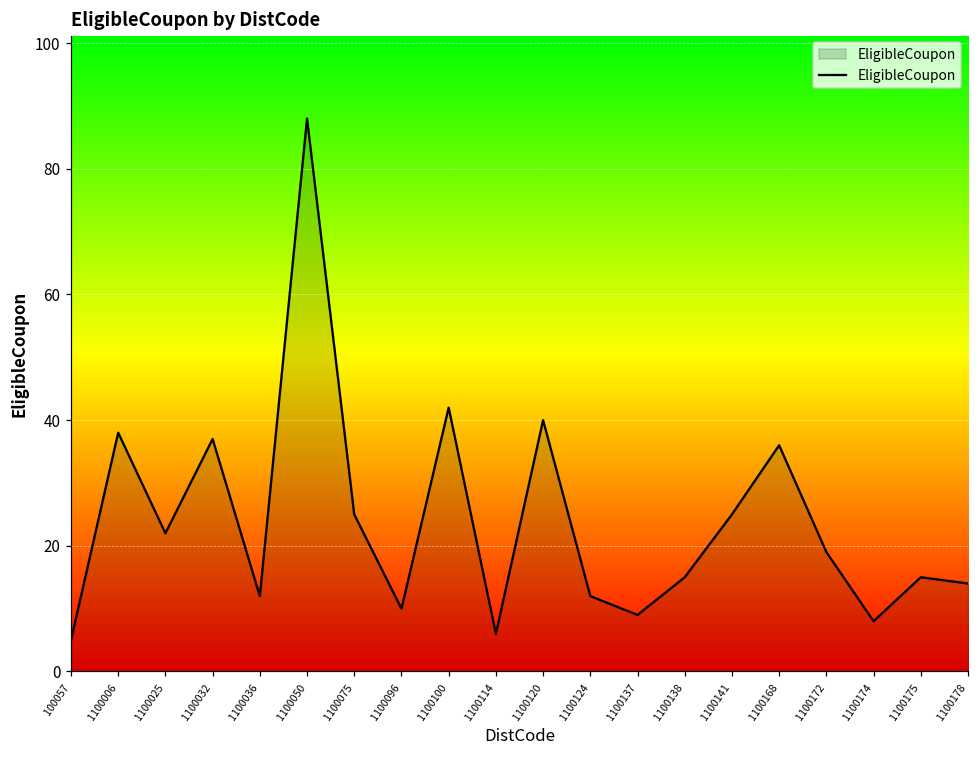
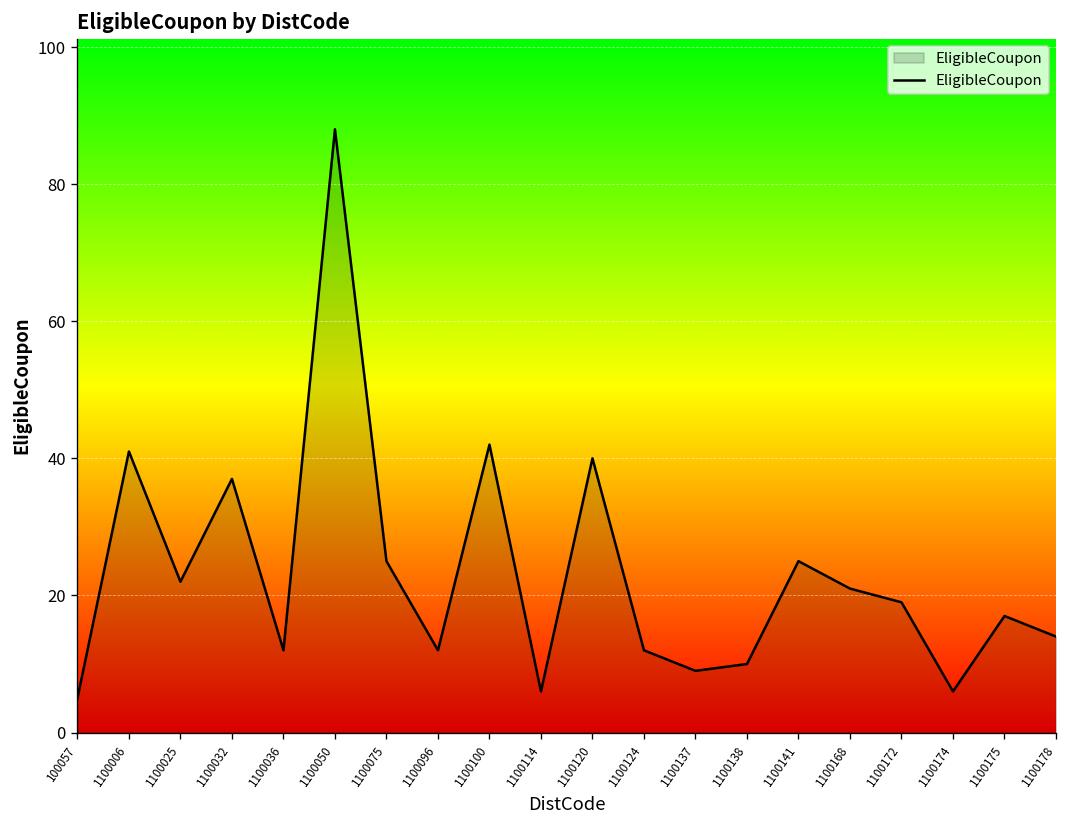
  {
    "100057": 5,
-   "1100006": 38,
+   "1100006": 41,
    "1100025": 22,
    "1100032": 37,
    "1100036": 12,
    "1100050": 88,
    "1100075": 25,
-   "1100096": 10,
+   "1100096": 12,
    "1100100": 42,
    "1100114": 6,
    "1100120": 40,
    "1100124": 12,
    "1100137": 9,
-   "1100138": 15,
+   "1100138": 10,
    "1100141": 25,
-   "1100168": 36,
+   "1100168": 21,
    "1100172": 19,
-   "1100174": 8,
-   "1100175": 15,
+   "1100174": 6,
+   "1100175": 17,
    "1100178": 14
  }
